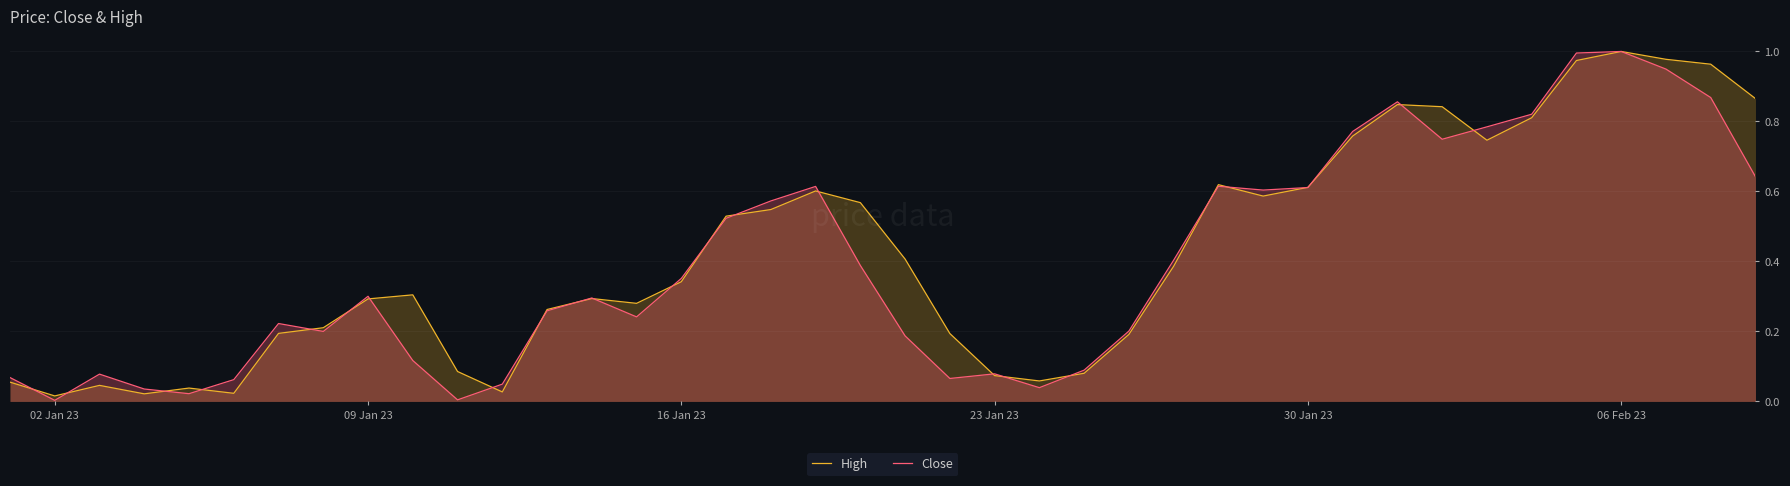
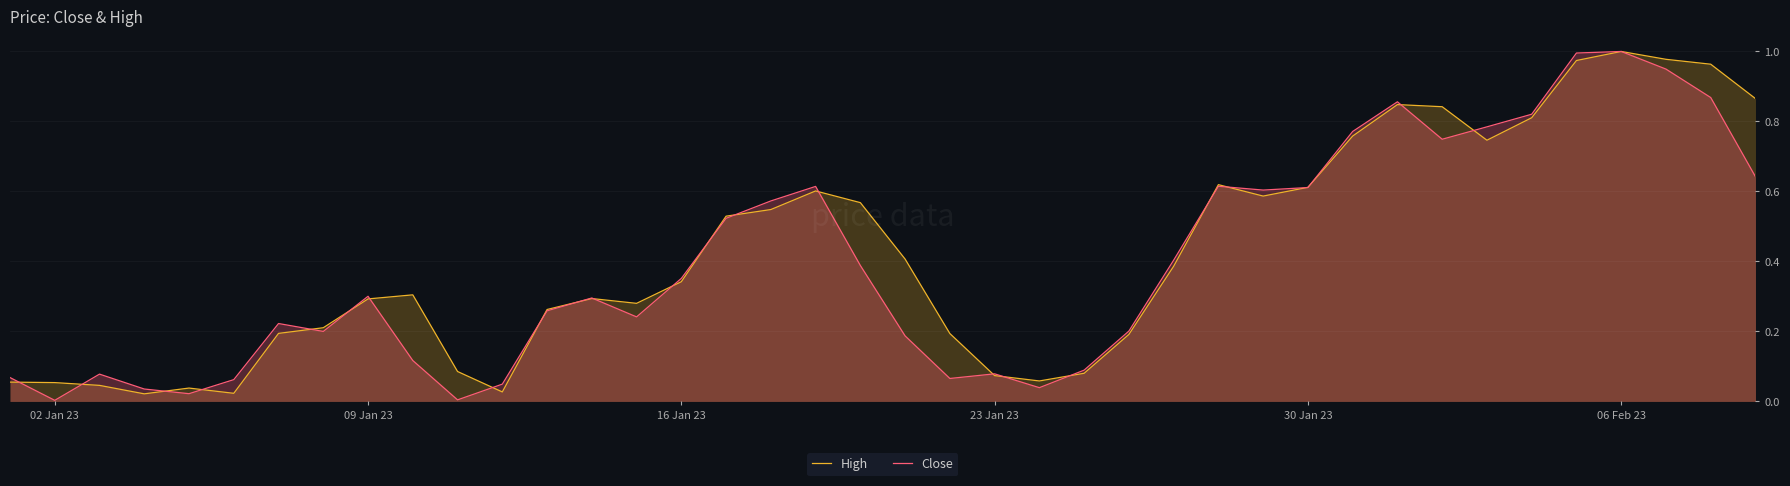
  {
    "High": {
-     "02 Jan 23": 0.02,
+     "02 Jan 23": 0.05,
      "09 Jan 23": 0.29,
      "16 Jan 23": 0.34
    },
    "Close": {
      "02 Jan 23": 0.00,
      "09 Jan 23": 0.30,
      "16 Jan 23": 0.35
    }
  }
